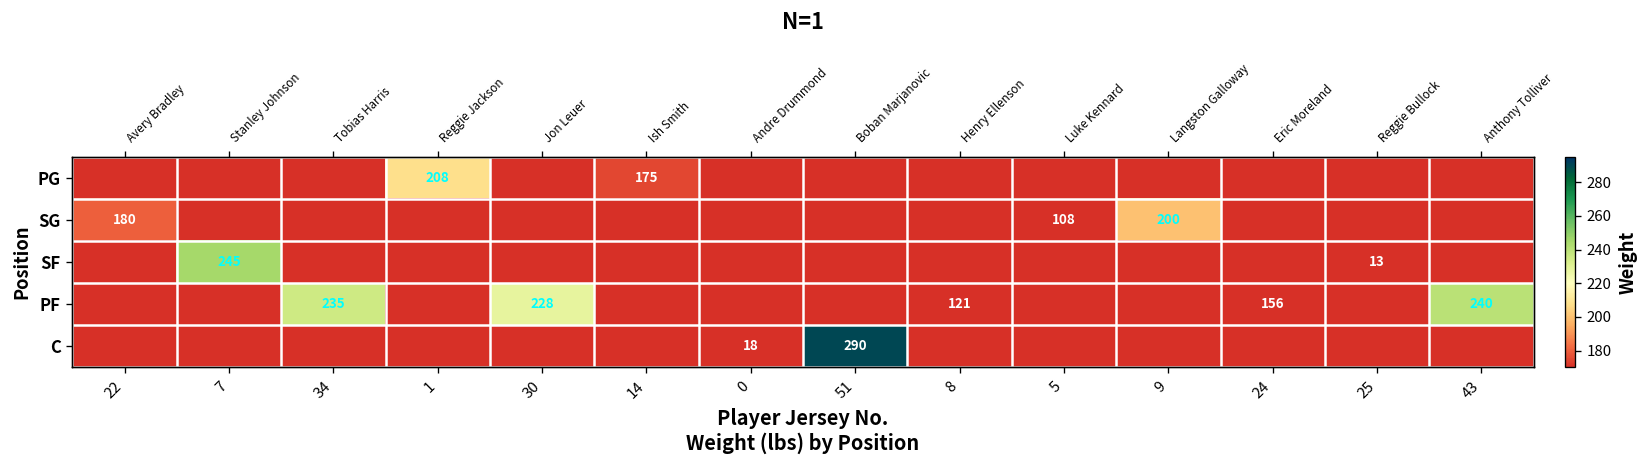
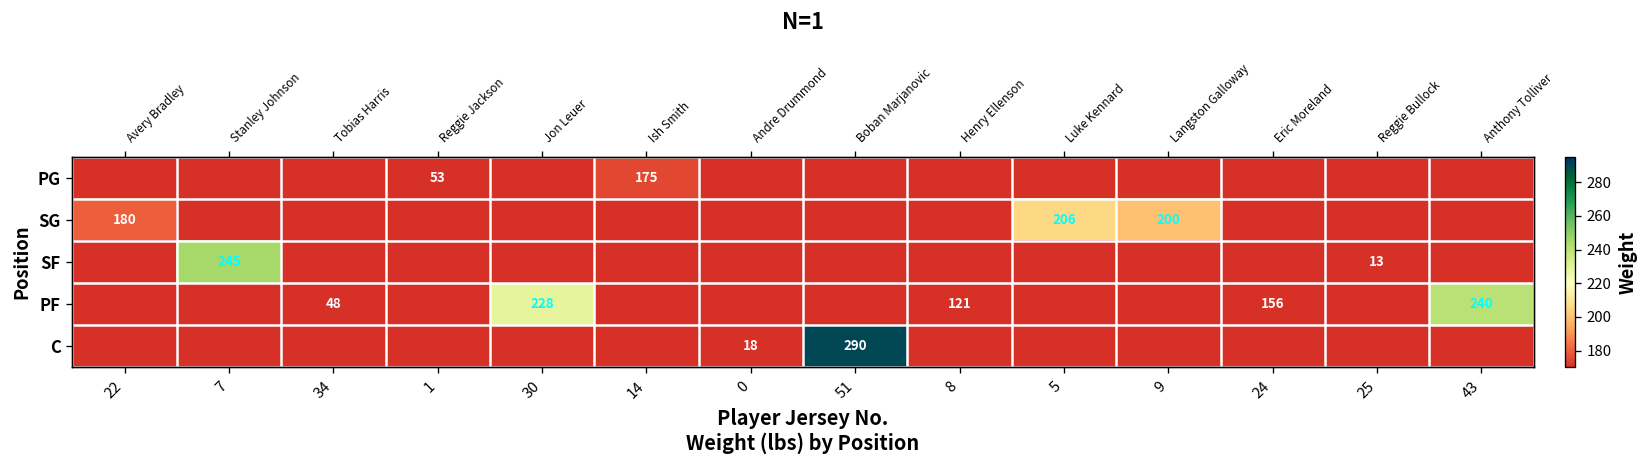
  {
    "PG": {
-     "1": 208,
+     "1": 53,
      "14": 175
    },
    "SG": {
      "22": 180,
-     "5": 108,
+     "5": 206,
      "9": 200
    },
    "SF": {
      "7": 245,
      "25": 13
    },
    "PF": {
-     "34": 235,
+     "34": 48,
      "30": 228,
      "8": 121,
      "24": 156,
      "43": 240
    },
    "C": {
      "0": 18,
      "51": 290
    }
  }
